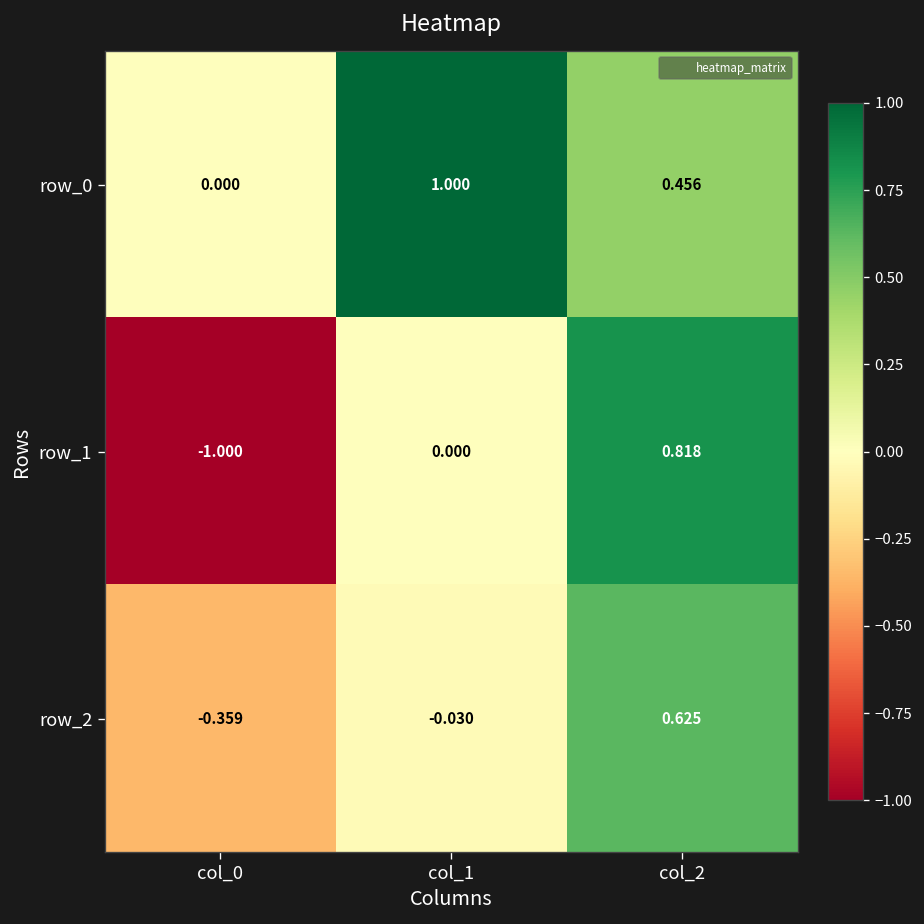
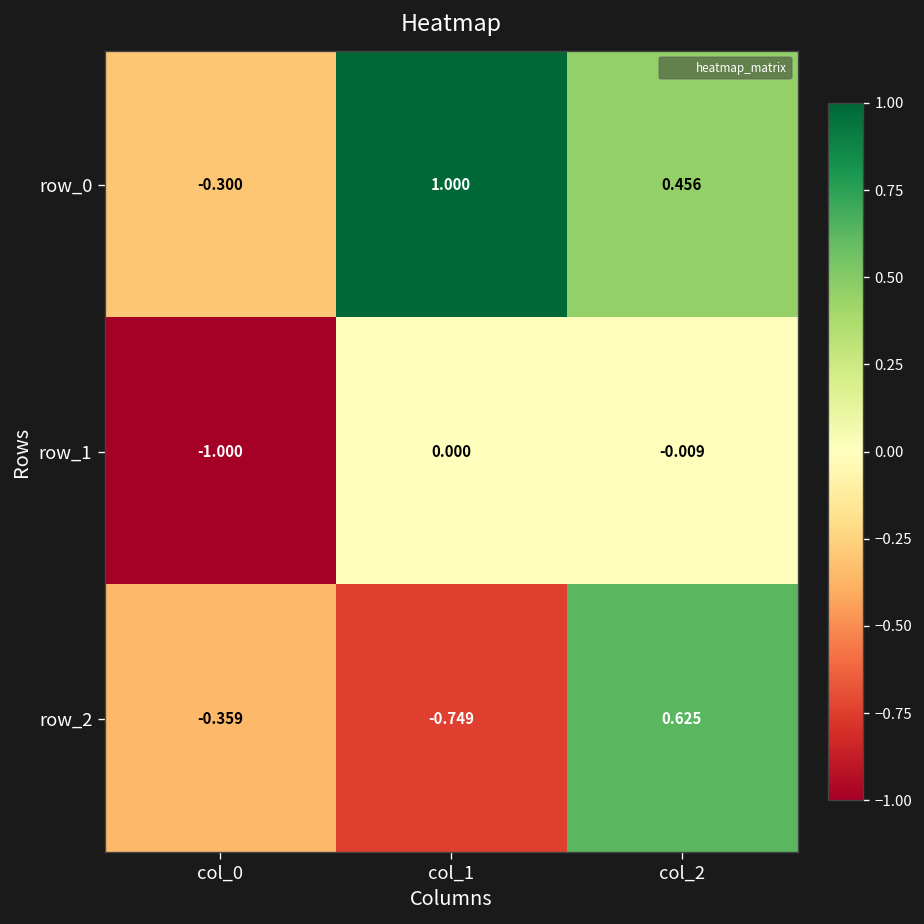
  {
    "row_0": {
-     "col_0": 0.000,
+     "col_0": -0.300,
      "col_1": 1.000,
      "col_2": 0.456
    },
    "row_1": {
      "col_0": -1.000,
      "col_1": 0.000,
-     "col_2": 0.818
+     "col_2": -0.009
    },
    "row_2": {
      "col_0": -0.359,
-     "col_1": -0.030,
+     "col_1": -0.749,
      "col_2": 0.625
    }
  }
